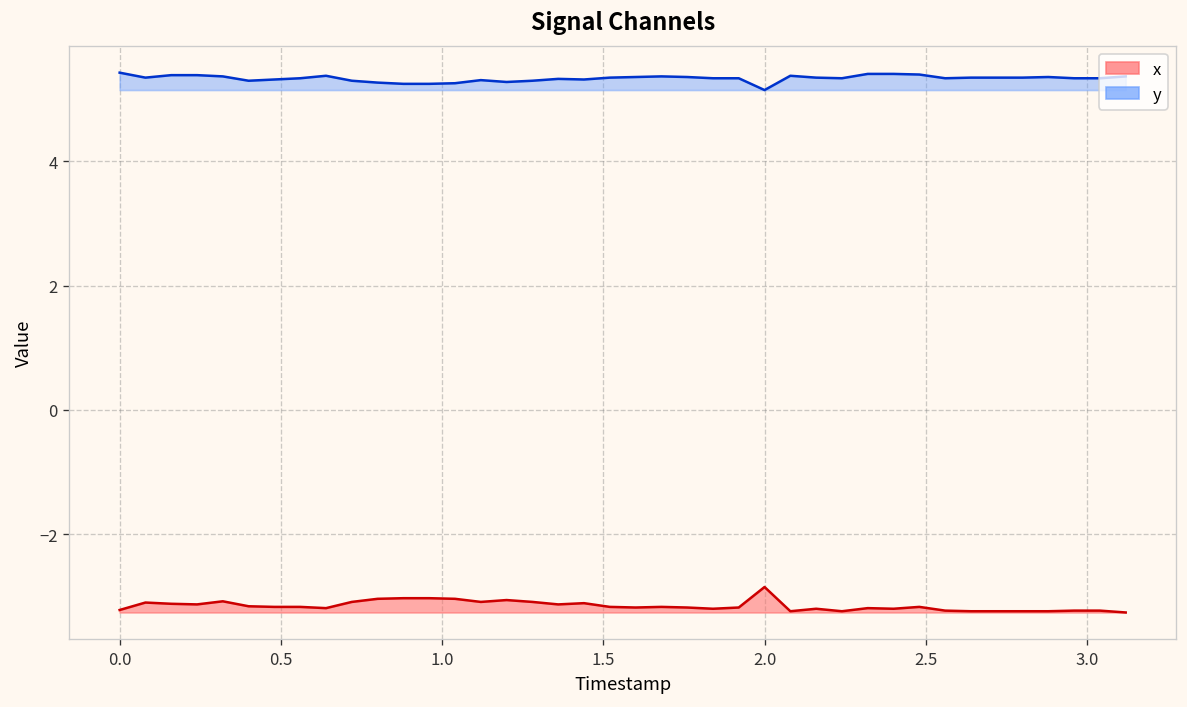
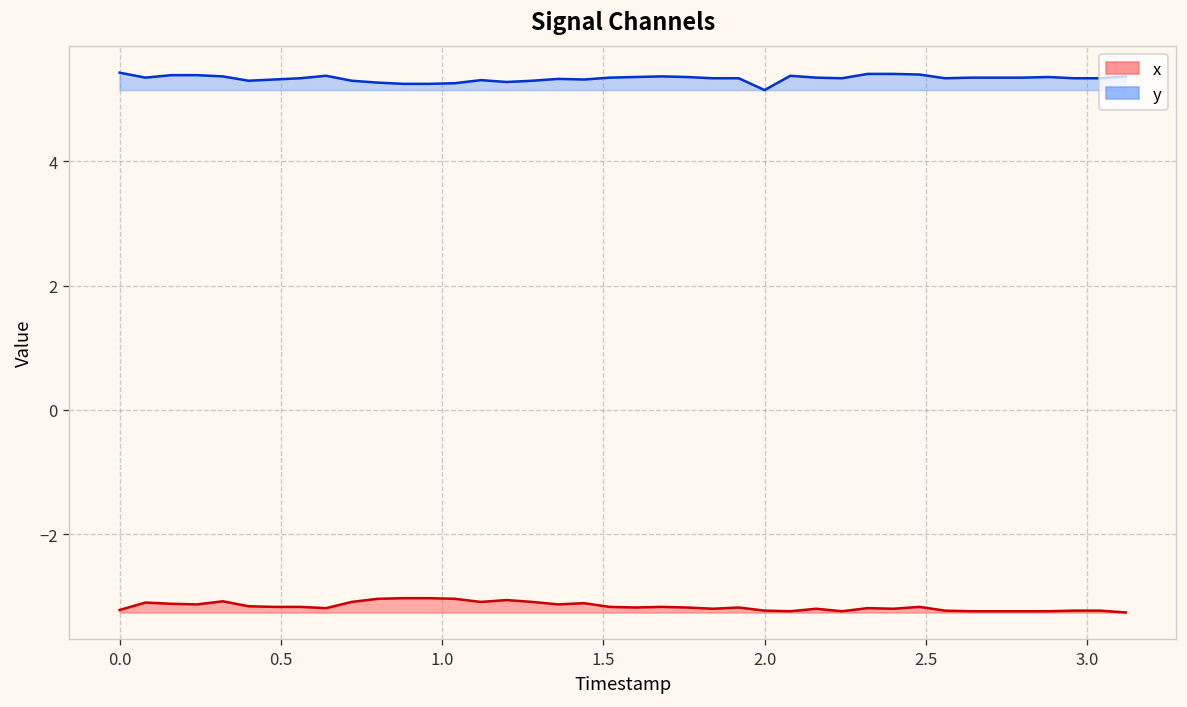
  {
    "x": {
      "0.0": -3.2,
-     "2.0": -2.9
+     "2.0": -3.2
    },
    "y": {
      "0.0": 5.4,
      "2.0": 5.2
    }
  }
